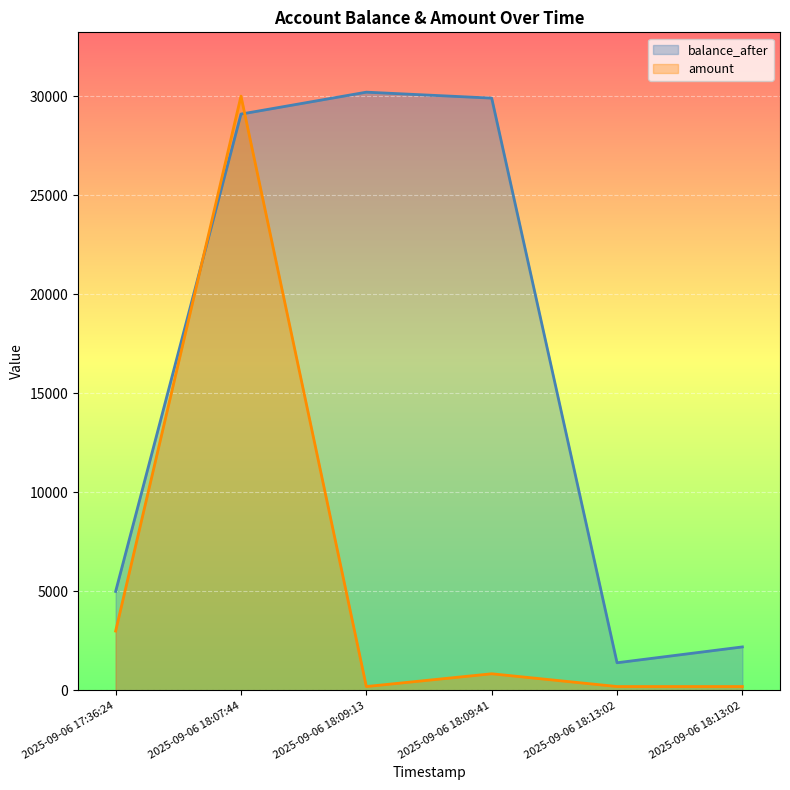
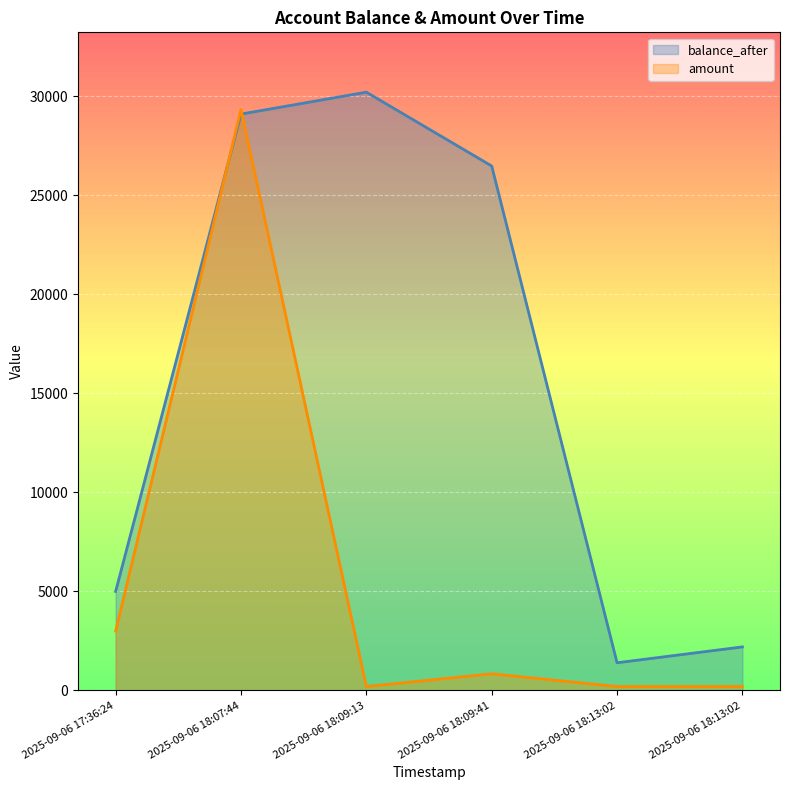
  {
    "balance_after": {
      "2025-09-06 17:36:24": 5000,
      "2025-09-06 18:07:44": 29100,
      "2025-09-06 18:09:13": 30200,
-     "2025-09-06 18:09:41": 29900
+     "2025-09-06 18:09:41": 26500
    },
    "amount": {
      "2025-09-06 17:36:24": 3000,
-     "2025-09-06 18:07:44": 30000,
+     "2025-09-06 18:07:44": 29300,
      "2025-09-06 18:09:13": 200,
      "2025-09-06 18:09:41": 800
    }
  }
